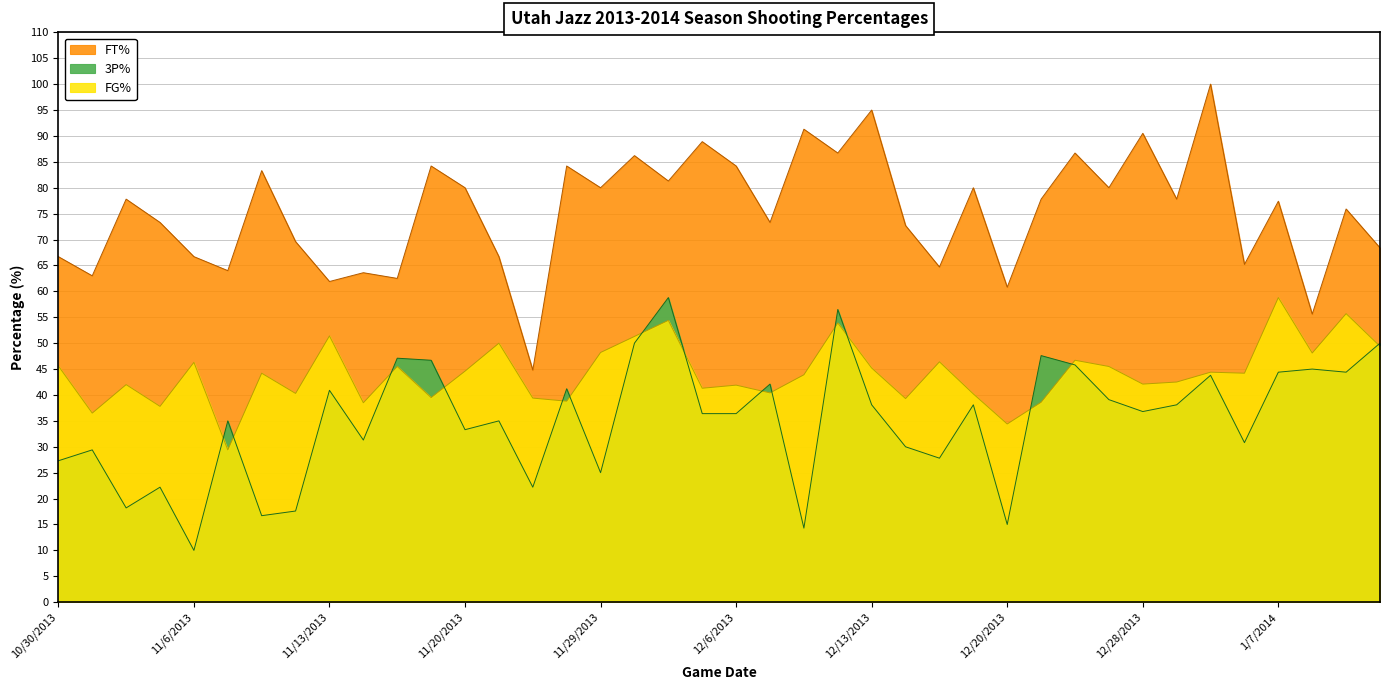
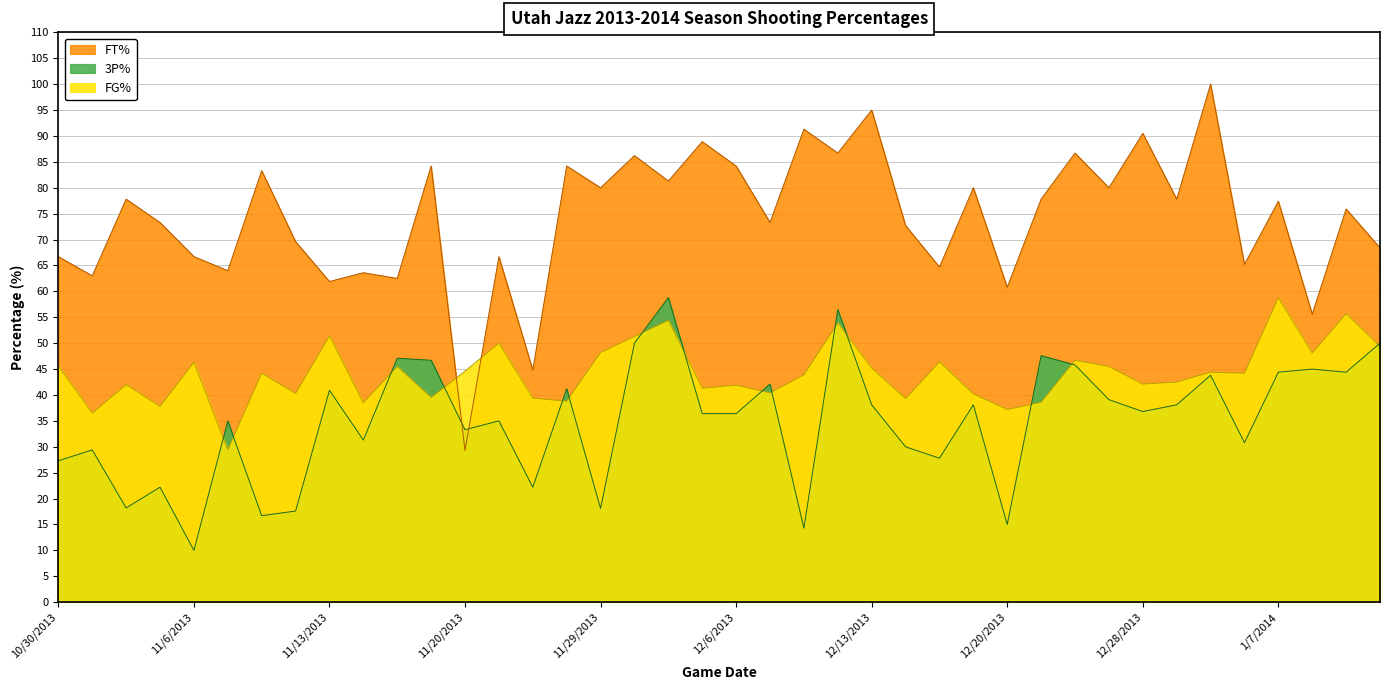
  {
    "FT%": {
      "10/30/2013": 67,
      "11/6/2013": 67,
      "11/13/2013": 62,
-     "11/20/2013": 80,
+     "11/20/2013": 29,
      "11/29/2013": 80,
      "12/6/2013": 84,
      "12/13/2013": 95,
      "12/20/2013": 61,
      "12/28/2013": 91,
      "1/7/2014": 77
    },
    "3P%": {
      "10/30/2013": 27,
      "11/6/2013": 10,
      "11/13/2013": 41,
      "11/20/2013": 33,
-     "11/29/2013": 25,
+     "11/29/2013": 18,
      "12/6/2013": 36,
      "12/13/2013": 38,
      "12/20/2013": 15,
      "12/28/2013": 37,
      "1/7/2014": 44
    },
    "FG%": {
      "10/30/2013": 46,
      "11/6/2013": 46,
      "11/13/2013": 51,
      "11/20/2013": 45,
      "11/29/2013": 48,
      "12/6/2013": 42,
      "12/13/2013": 45,
-     "12/20/2013": 34,
+     "12/20/2013": 37,
      "12/28/2013": 42,
      "1/7/2014": 59
    }
  }
